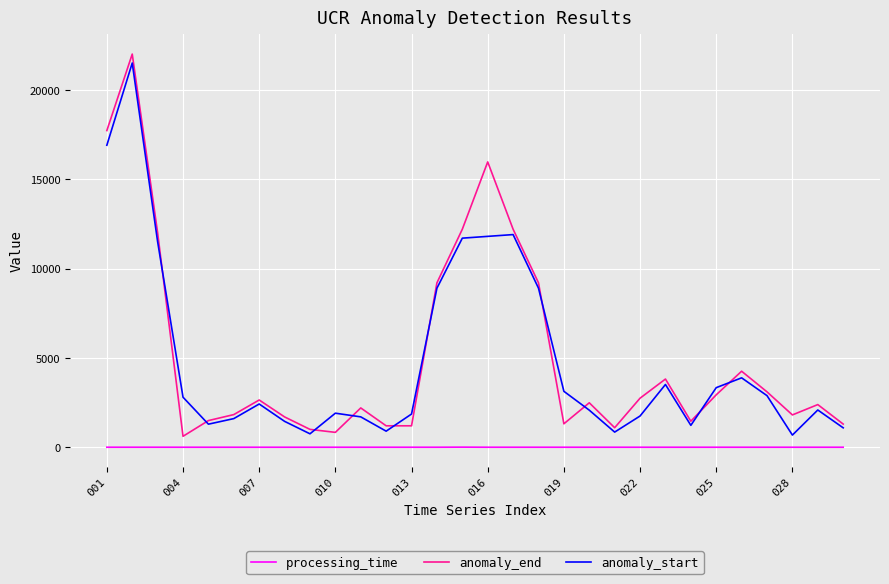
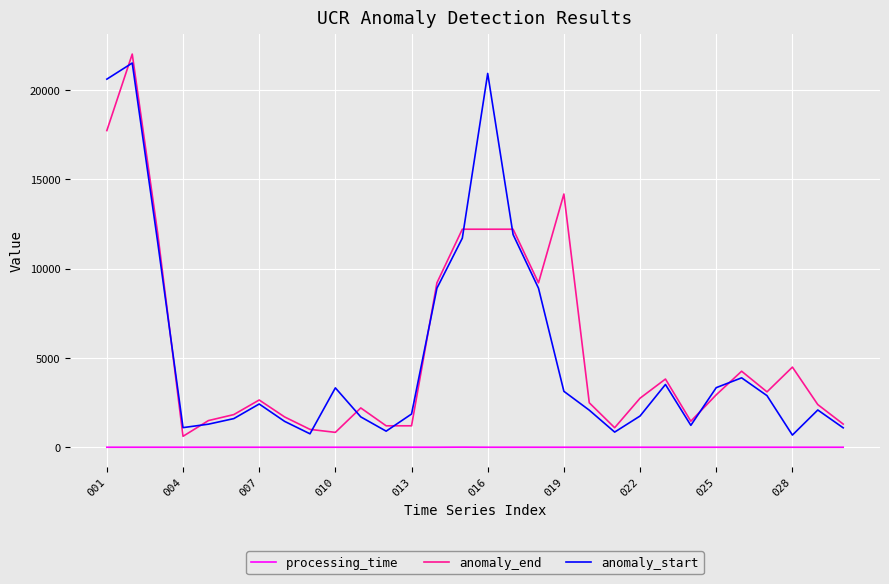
  {
    "processing_time": {
      "001": 0,
      "004": 0,
      "007": 0,
      "010": 0,
      "013": 0,
      "016": 0,
      "019": 0,
      "022": 0,
      "025": 0,
      "028": 0
    },
    "anomaly_end": {
      "001": 17700,
      "004": 600,
      "007": 2600,
      "010": 800,
      "013": 1200,
-     "016": 16000,
-     "019": 1300,
+     "016": 12200,
+     "019": 14200,
      "022": 2700,
      "025": 2900,
-     "028": 1800
+     "028": 4500
    },
    "anomaly_start": {
-     "001": 16900,
-     "004": 2800,
+     "001": 20600,
+     "004": 1100,
      "007": 2400,
-     "010": 1900,
+     "010": 3300,
      "013": 1900,
-     "016": 11800,
+     "016": 20900,
      "019": 3100,
      "022": 1700,
      "025": 3300,
      "028": 700
    }
  }
